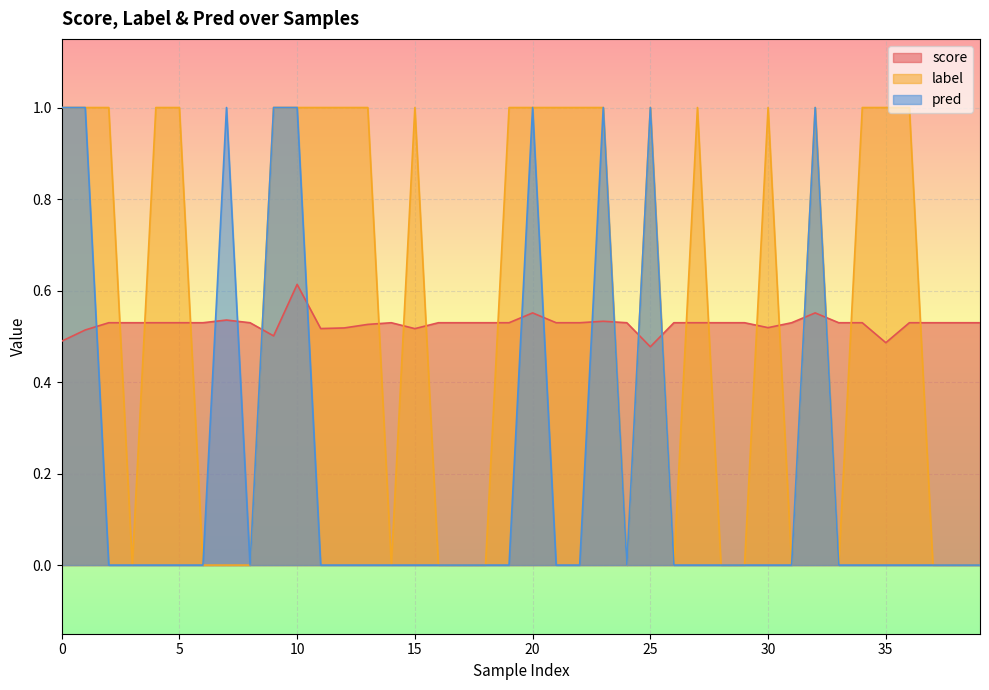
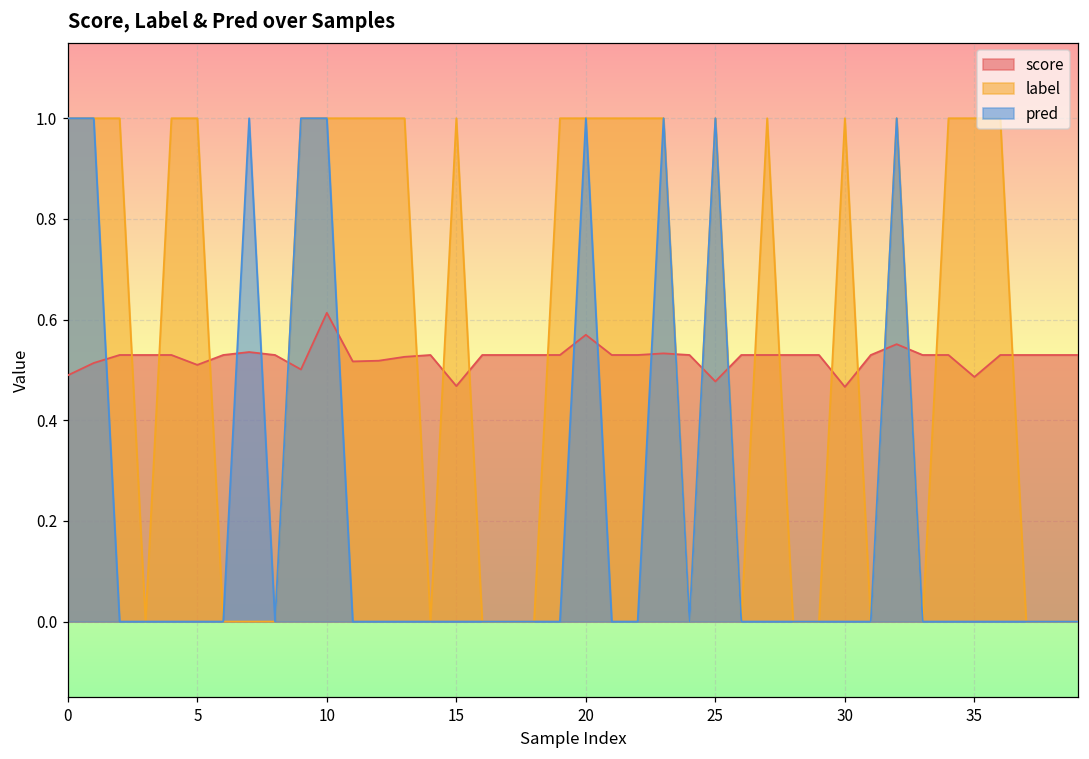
  {
    "score": {
      "0": 0.49,
-     "5": 0.53,
+     "5": 0.51,
      "10": 0.61,
-     "15": 0.52,
-     "20": 0.55,
+     "15": 0.47,
+     "20": 0.57,
      "25": 0.48,
-     "30": 0.52,
+     "30": 0.47,
      "35": 0.49
    },
    "label": {
      "5": 1.00,
      "15": 1.00,
      "30": 1.00,
      "35": 1.00
    },
    "pred": {
      "5": 0.00,
      "15": 0.00,
      "30": 0.00,
      "35": 0.00
    }
  }
